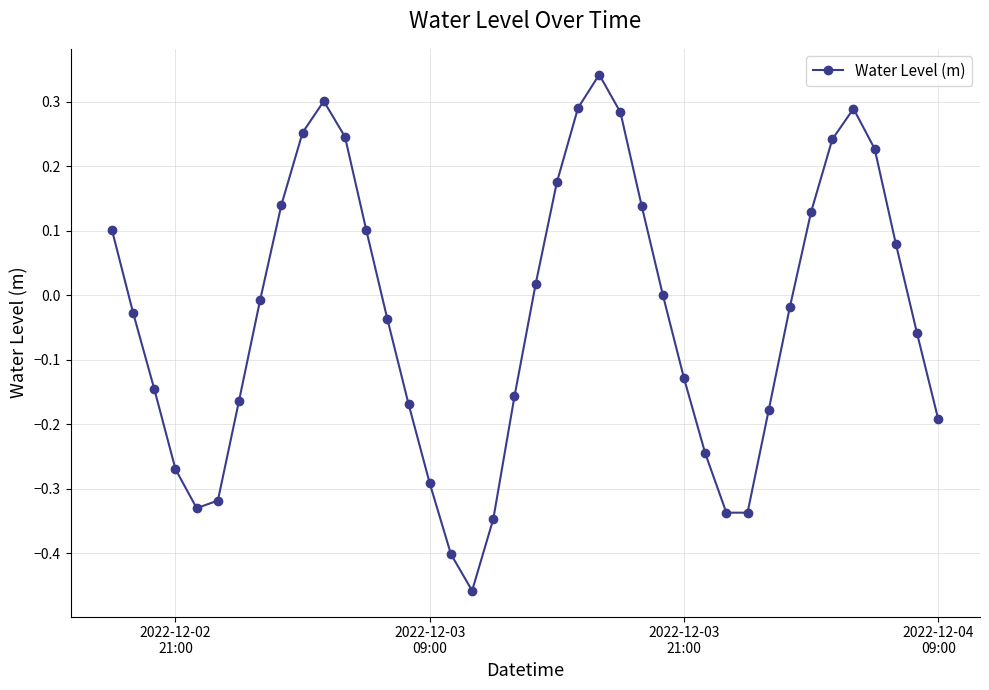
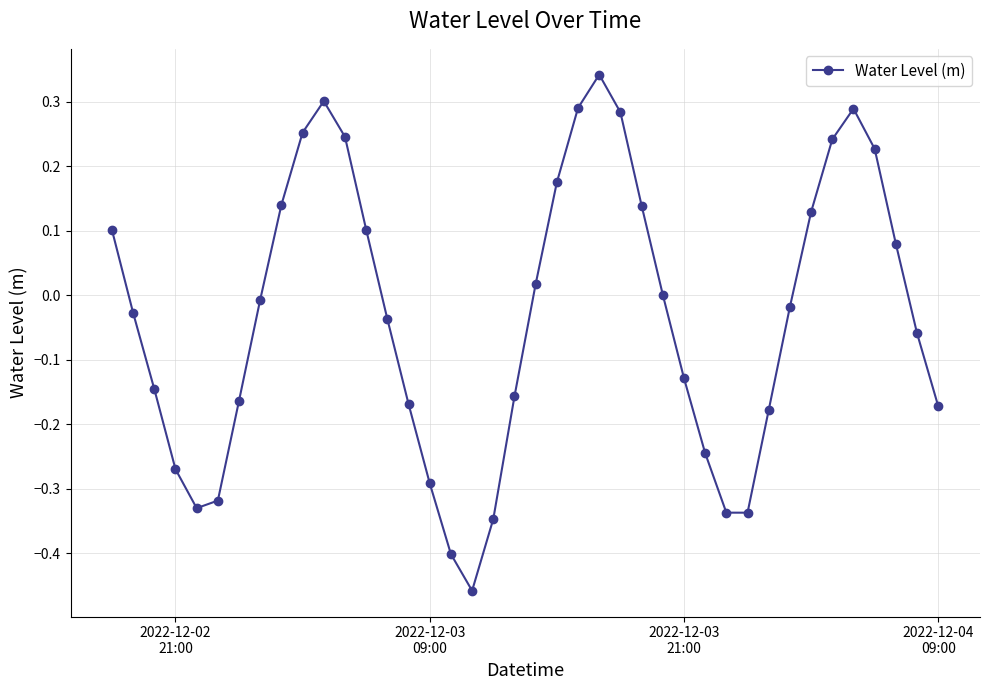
  {
    "2022-12-02 21:00": -0.27,
    "2022-12-03 09:00": -0.29,
    "2022-12-03 21:00": -0.13,
-   "2022-12-04 09:00": -0.19
+   "2022-12-04 09:00": -0.17
  }
